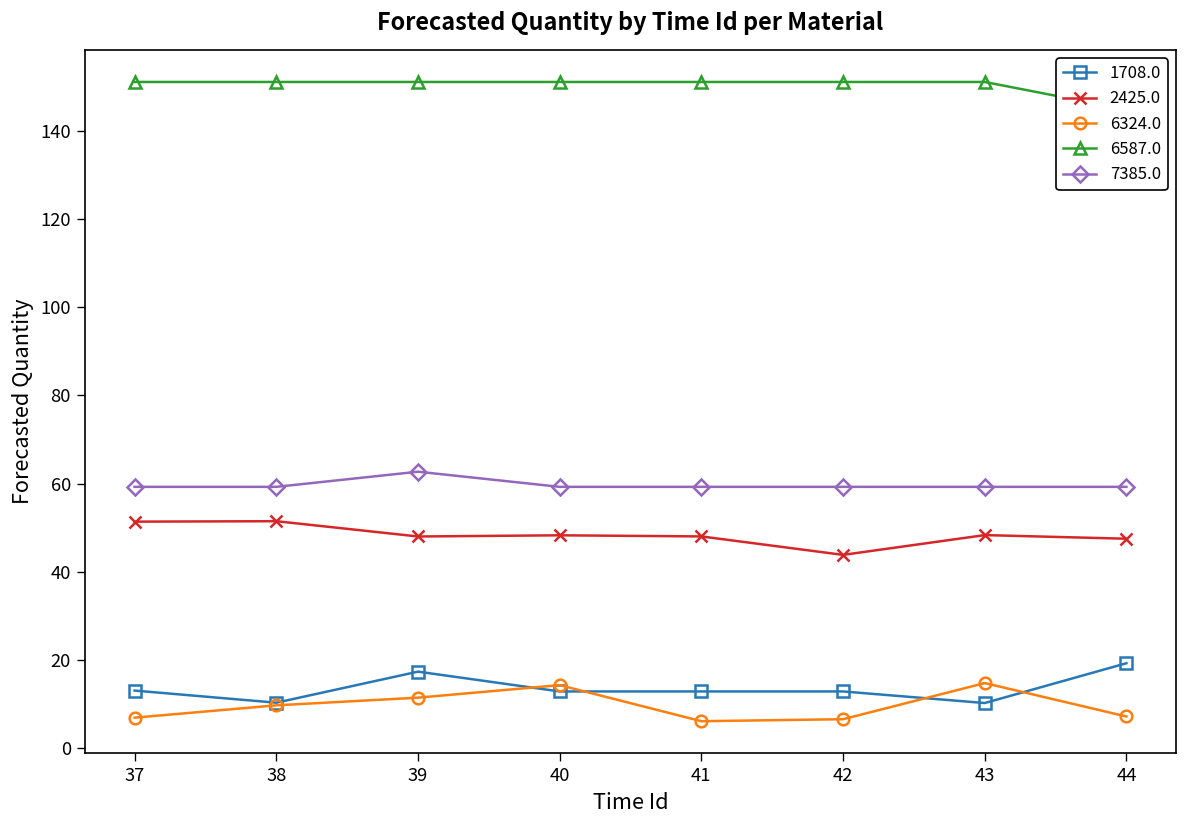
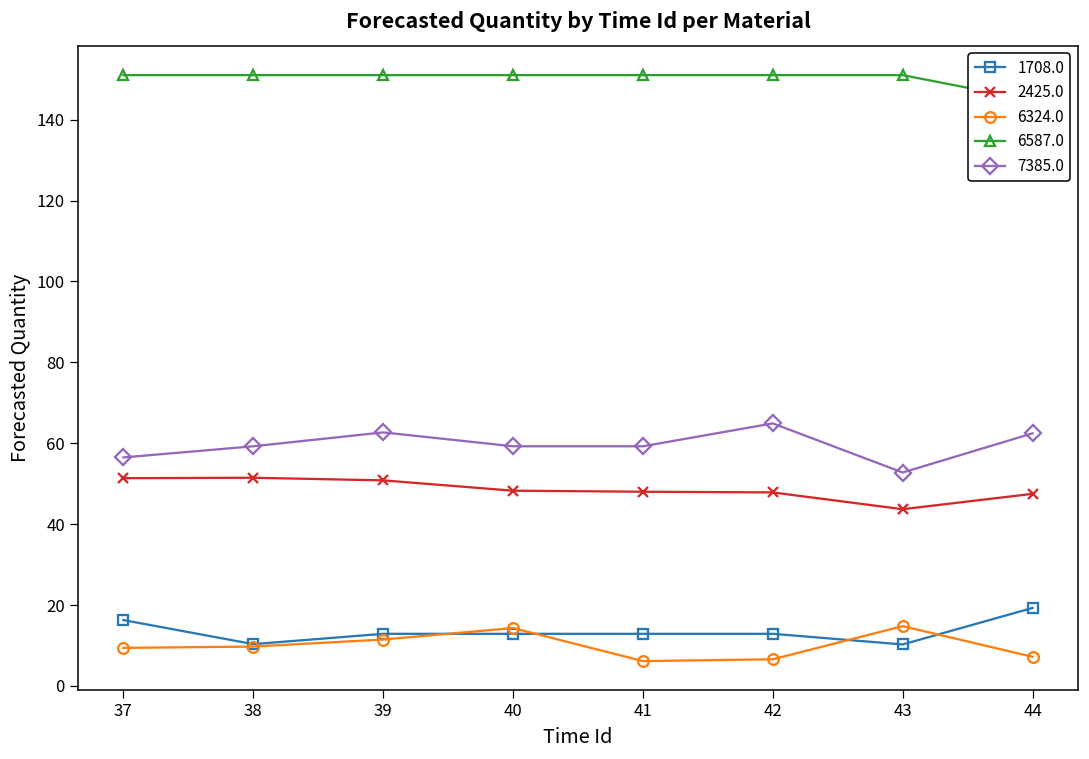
  {
    "1708.0": {
-     "37": 13,
-     "39": 17,
+     "37": 16,
+     "39": 13,
      "40": 13,
      "41": 13,
      "42": 13,
      "43": 10,
      "44": 19
    },
    "2425.0": {
      "37": 51,
      "38": 51,
-     "39": 48,
+     "39": 51,
      "40": 48,
      "41": 48,
-     "42": 44,
-     "43": 48,
+     "42": 48,
+     "43": 44,
      "44": 47
    },
    "6324.0": {
-     "37": 7,
+     "37": 9,
      "39": 11,
      "40": 14,
      "41": 6,
      "42": 7,
      "43": 15,
      "44": 7
    },
    "6587.0": {
      "37": 151,
      "38": 151,
      "39": 151,
      "40": 151,
      "41": 151,
      "42": 151,
      "43": 151
    },
    "7385.0": {
-     "37": 59,
+     "37": 56,
      "38": 59,
      "39": 63,
      "40": 59,
      "41": 59,
-     "42": 59,
-     "43": 59,
-     "44": 59
+     "42": 65,
+     "43": 53,
+     "44": 62
    }
  }
